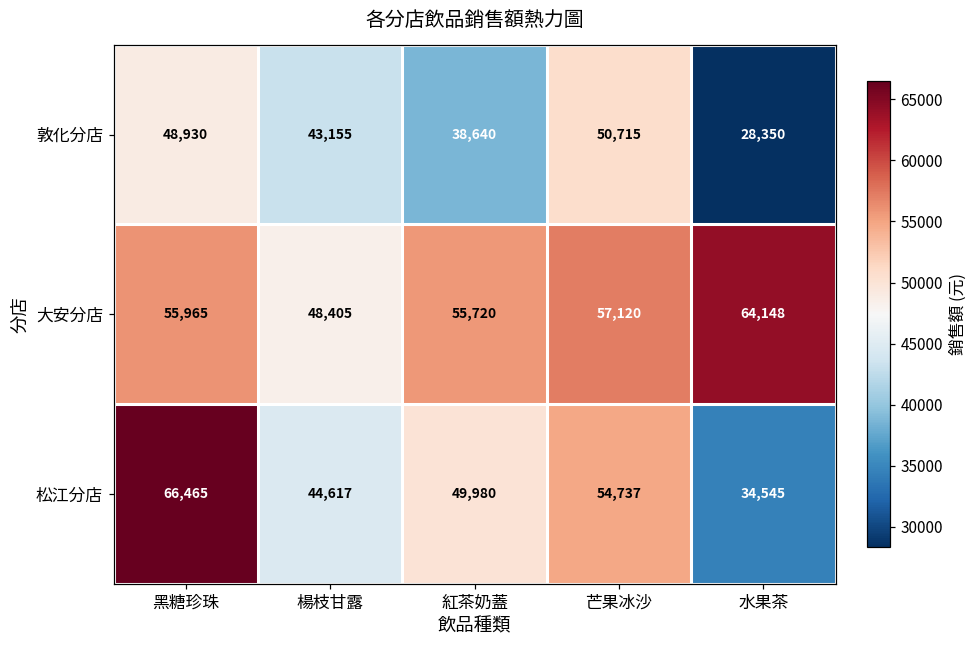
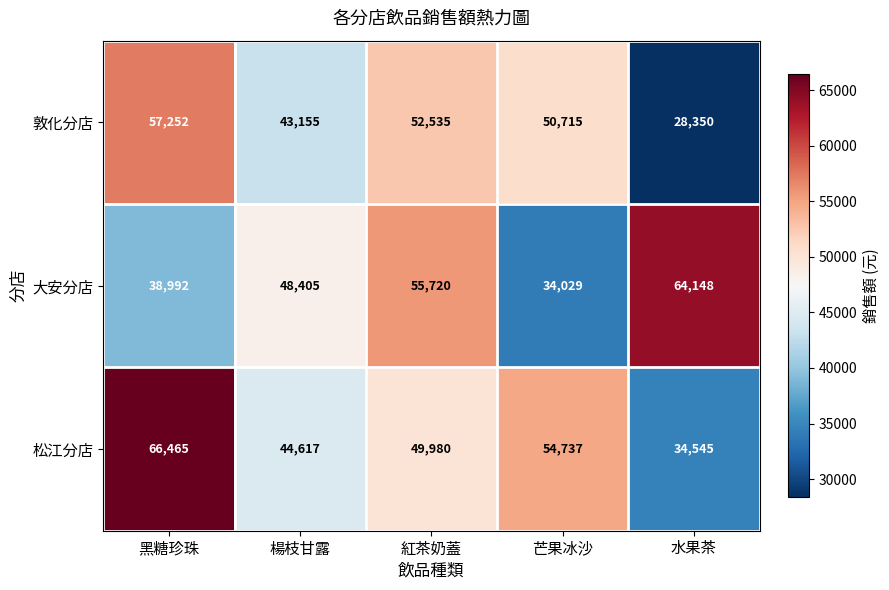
  {
    "敦化分店": {
-     "黑糖珍珠": "48,930",
+     "黑糖珍珠": "57,252",
      "楊枝甘露": "43,155",
-     "紅茶奶蓋": "38,640",
+     "紅茶奶蓋": "52,535",
      "芒果冰沙": "50,715",
      "水果茶": "28,350"
    },
    "大安分店": {
-     "黑糖珍珠": "55,965",
+     "黑糖珍珠": "38,992",
      "楊枝甘露": "48,405",
      "紅茶奶蓋": "55,720",
-     "芒果冰沙": "57,120",
+     "芒果冰沙": "34,029",
      "水果茶": "64,148"
    },
    "松江分店": {
      "黑糖珍珠": "66,465",
      "楊枝甘露": "44,617",
      "紅茶奶蓋": "49,980",
      "芒果冰沙": "54,737",
      "水果茶": "34,545"
    }
  }
